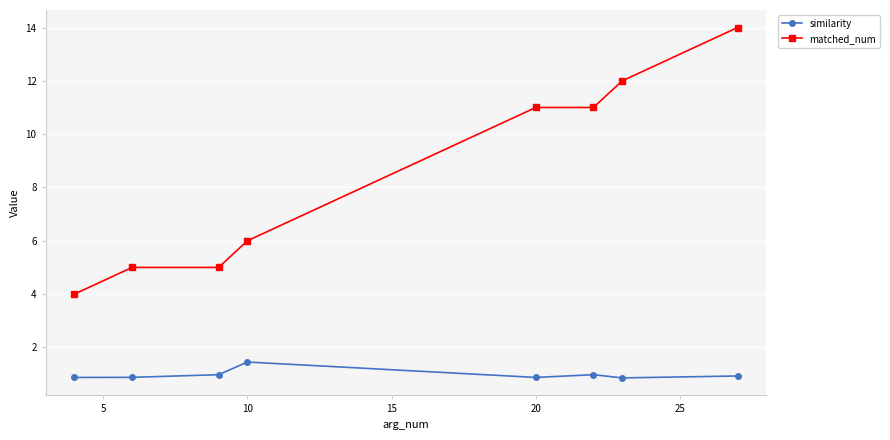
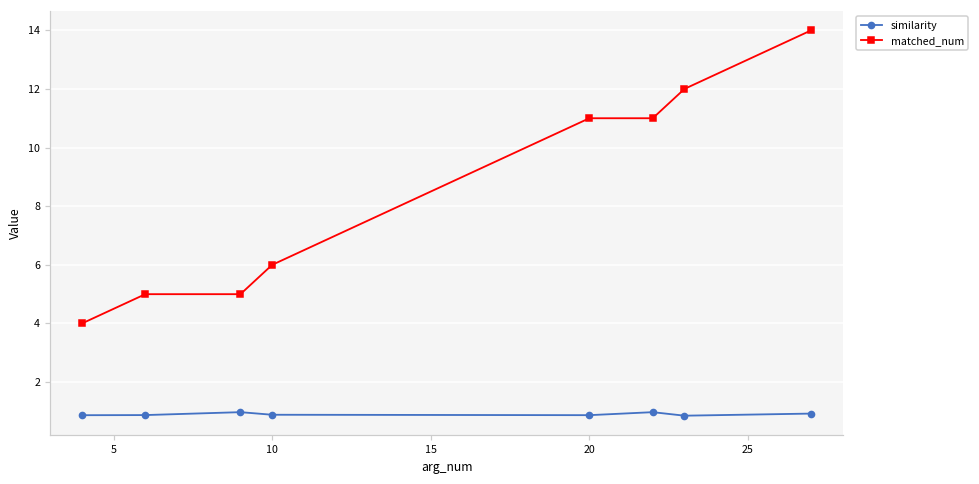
  {
    "similarity": {
-     "10": 1.5,
+     "10": 0.9,
      "20": 0.9
    },
    "matched_num": {
      "10": 6.0,
      "20": 11.0
    }
  }
